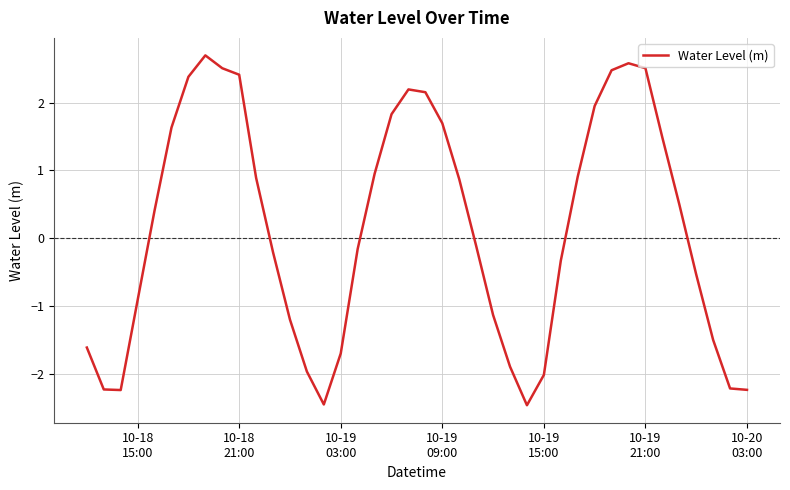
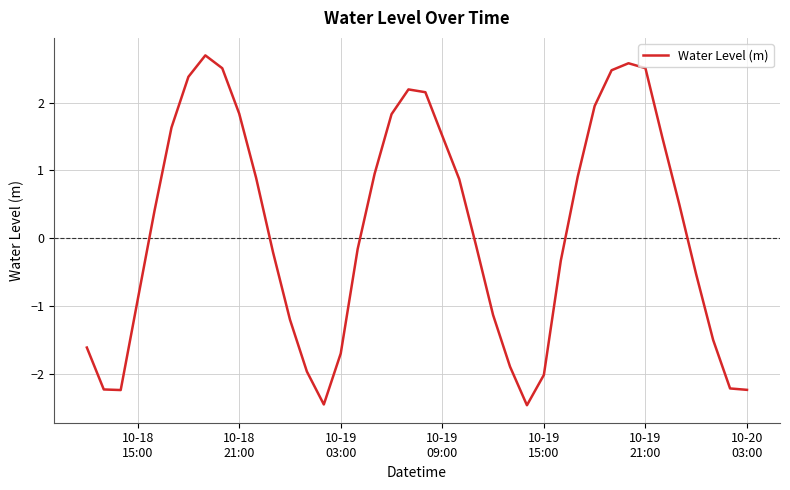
  {
    "10-18 15:00": -0.9,
-   "10-18 21:00": 2.4,
+   "10-18 21:00": 1.8,
    "10-19 03:00": -1.7,
-   "10-19 09:00": 1.7,
+   "10-19 09:00": 1.5,
    "10-19 15:00": -2.0,
    "10-19 21:00": 2.5,
    "10-20 03:00": -2.2
  }
